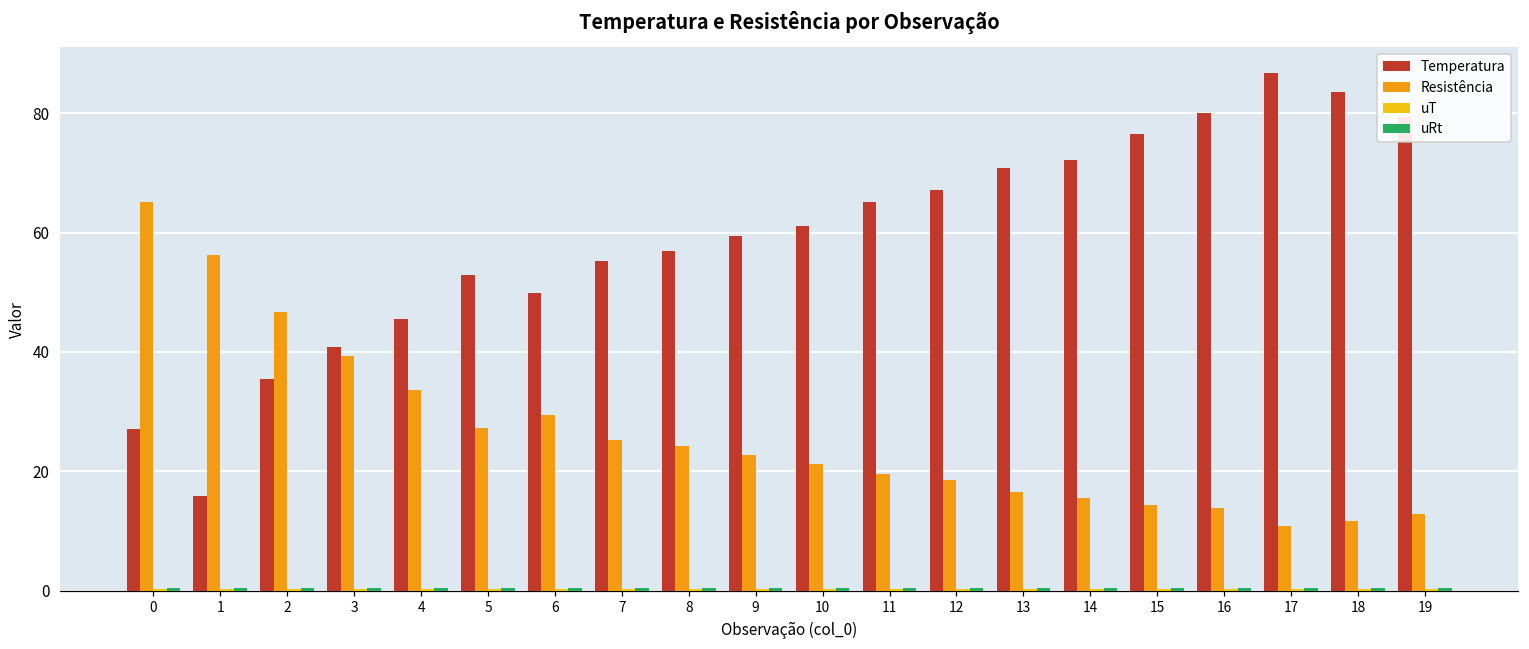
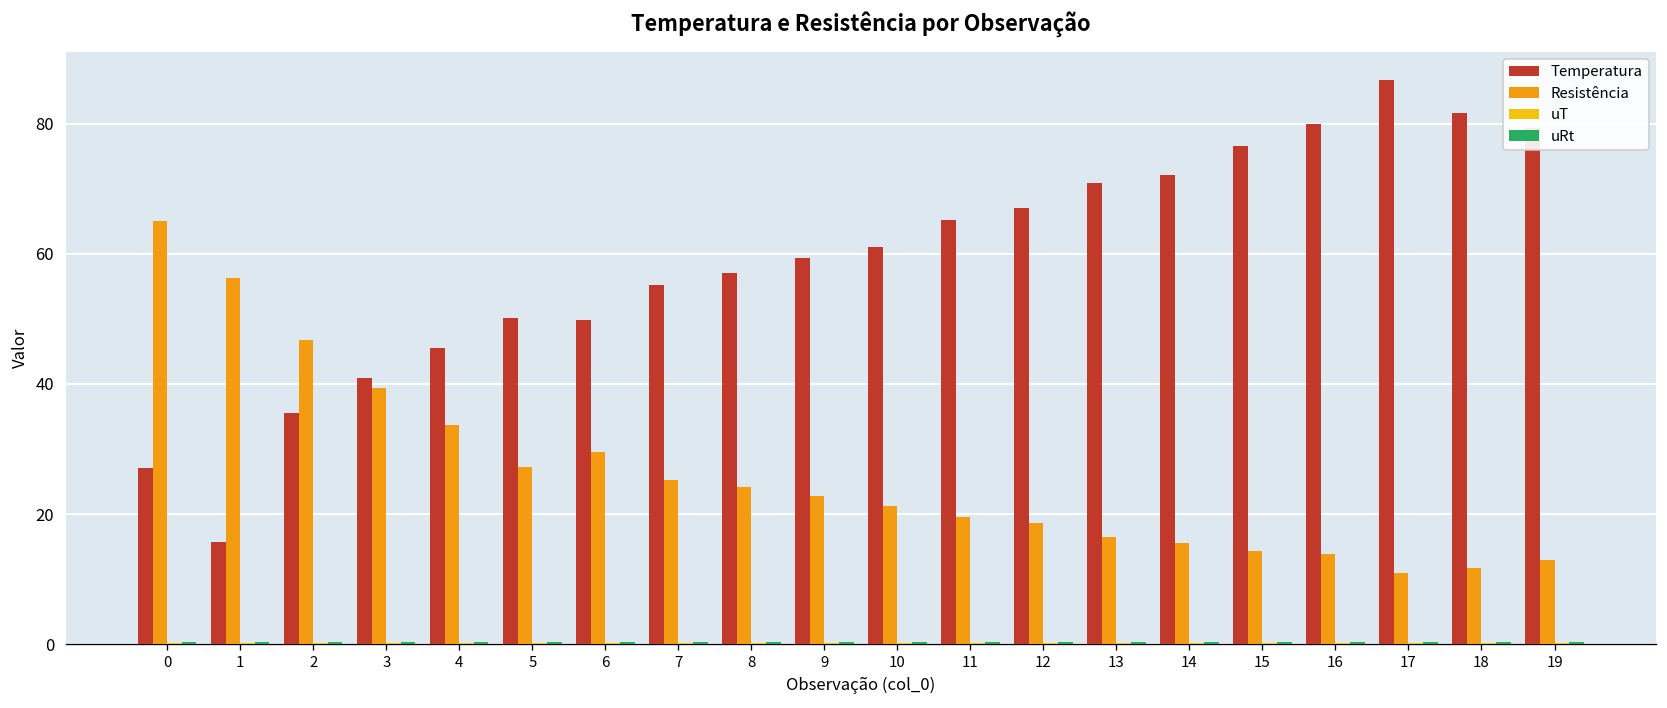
  {
    "Temperatura": {
      "0": 27,
      "1": 16,
      "2": 36,
      "3": 41,
      "4": 46,
-     "5": 53,
+     "5": 50,
      "6": 50,
      "7": 55,
      "8": 57,
      "9": 59,
      "10": 61,
      "11": 65,
      "12": 67,
      "13": 71,
      "14": 72,
      "15": 77,
      "16": 80,
      "17": 87,
-     "18": 84
+     "18": 82
    }
  }
